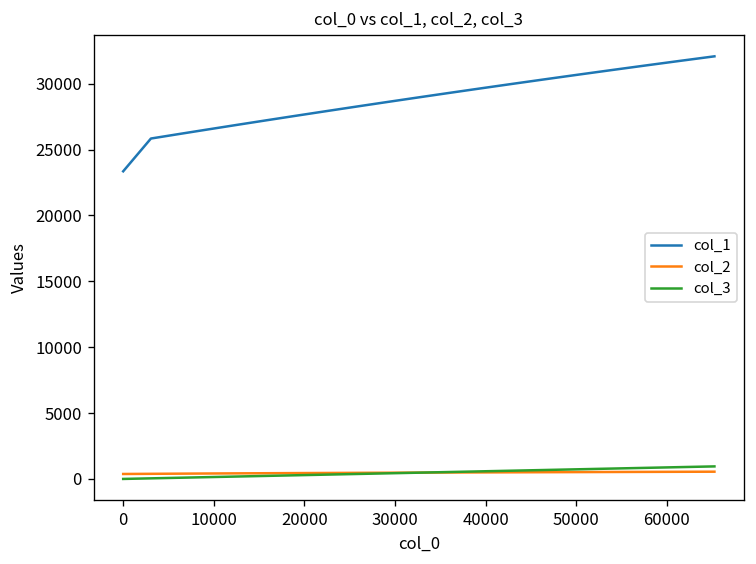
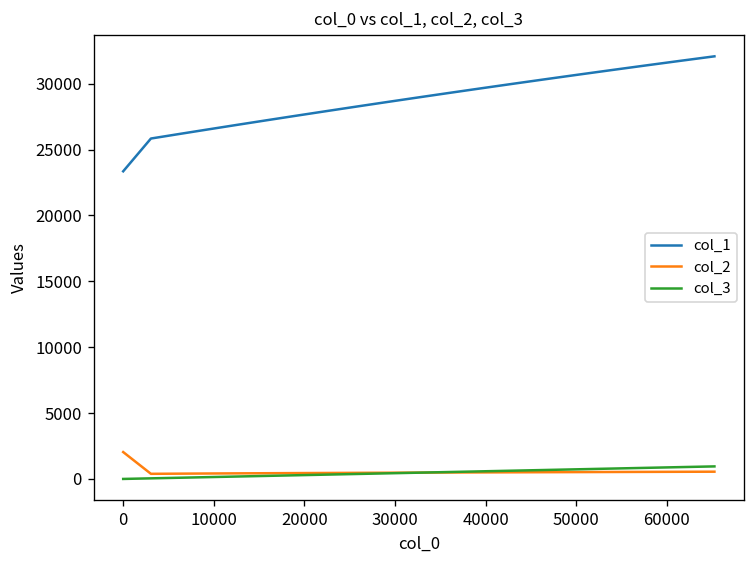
  {
    "col_1": {
      "0": 23300
    },
    "col_2": {
-     "0": 400
+     "0": 2000
    },
    "col_3": {
      "0": 0
    }
  }
